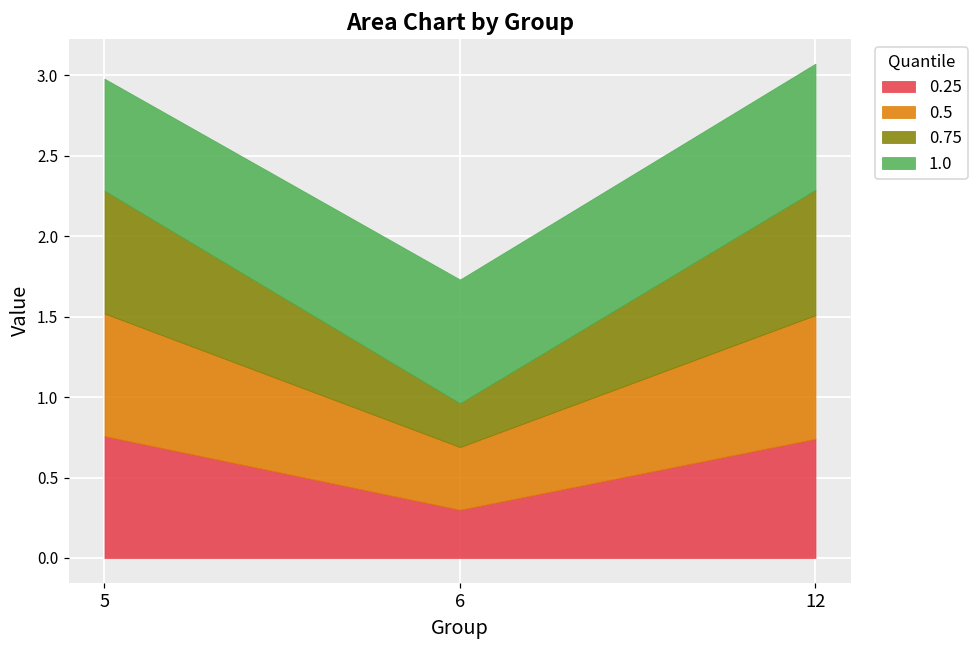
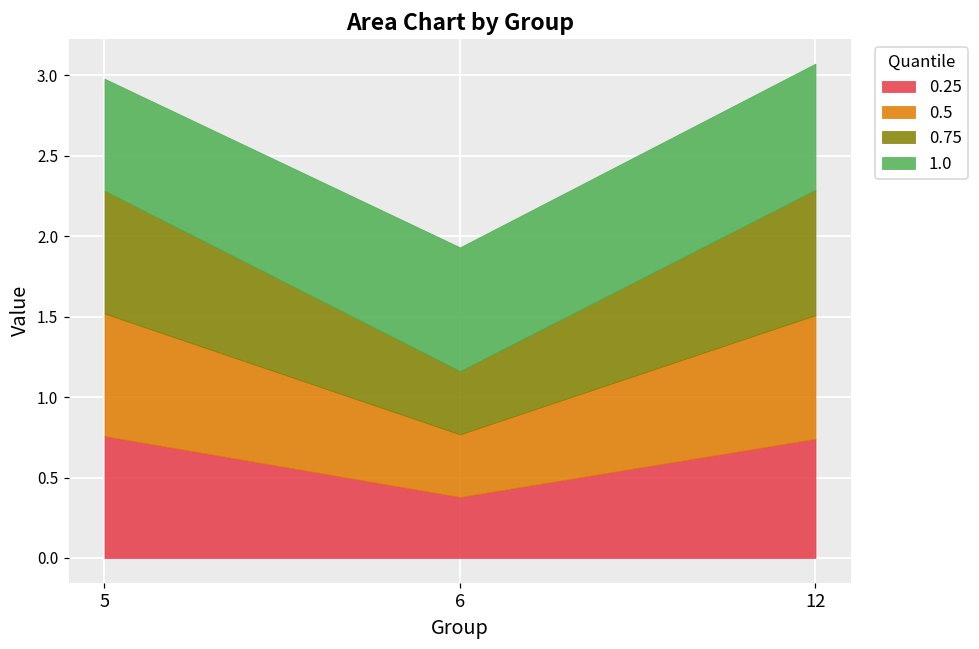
  {
    "0.25": {
      "5": 0.76,
-     "6": 0.30,
+     "6": 0.38,
      "12": 0.74
    },
    "0.5": {
      "5": 0.76,
      "6": 0.39,
      "12": 0.77
    },
    "0.75": {
      "5": 0.76,
-     "6": 0.27,
+     "6": 0.39,
      "12": 0.78
    },
    "1.0": {
      "5": 0.70,
      "6": 0.77,
      "12": 0.78
    }
  }
